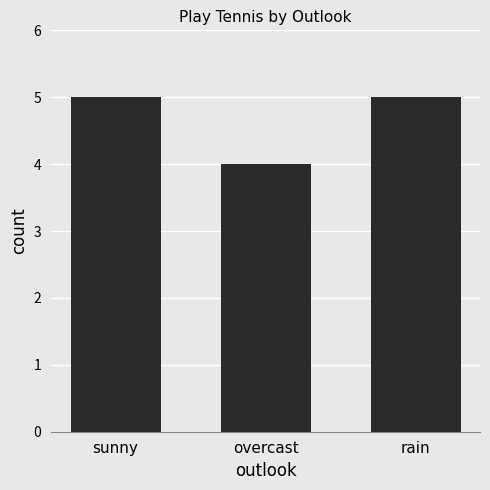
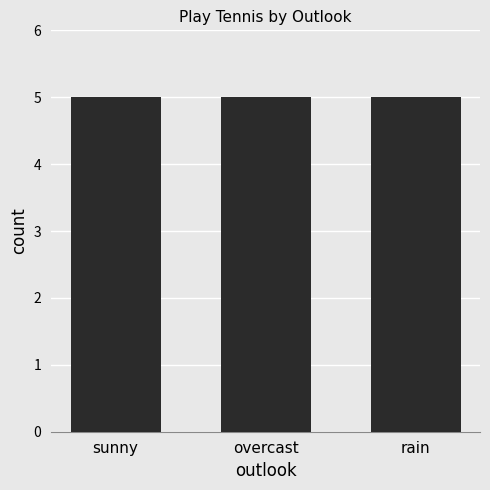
  {
    "sunny": 5,
-   "overcast": 4,
+   "overcast": 5,
    "rain": 5
  }
